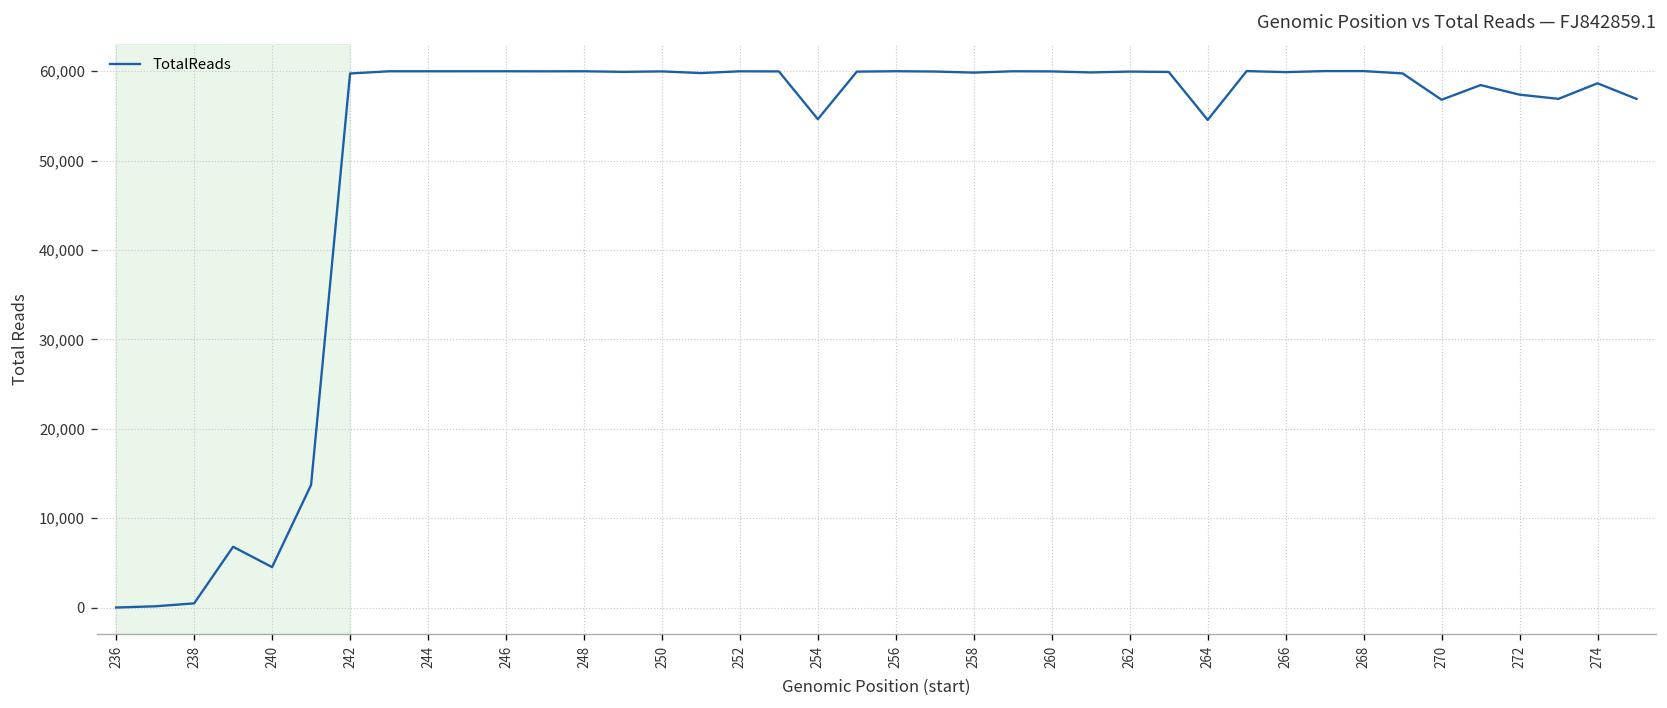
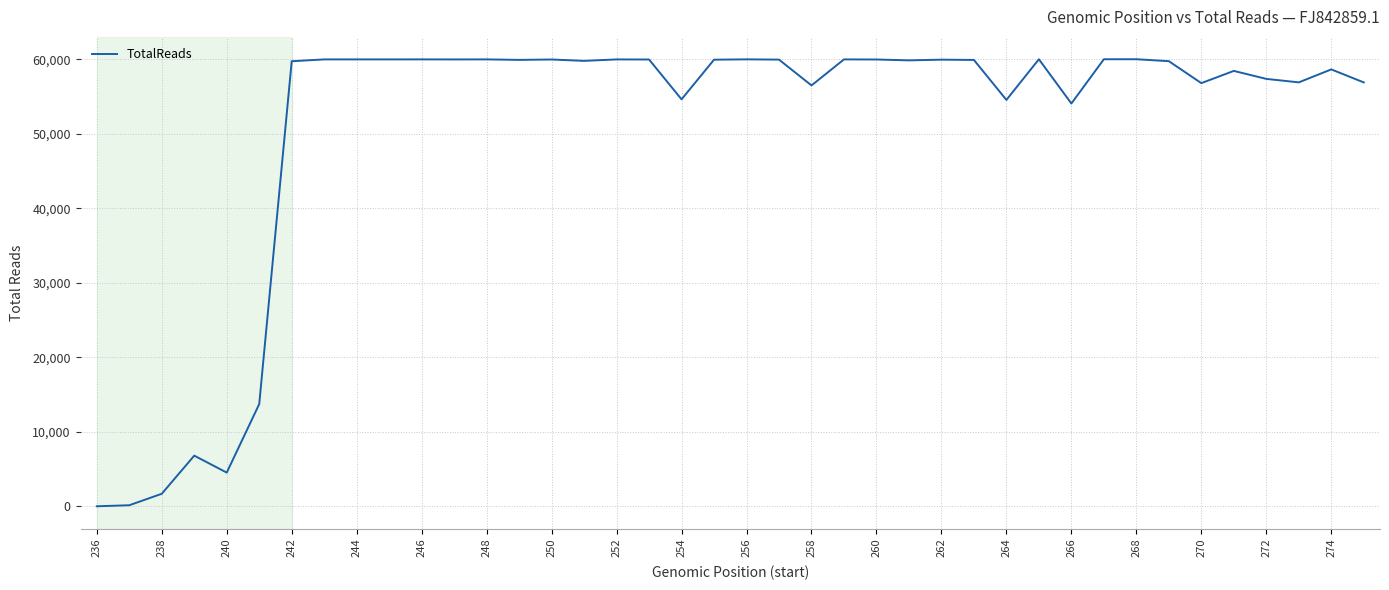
  {
    "236": "0",
-   "238": "0",
+   "238": "2,000",
    "240": "5,000",
    "242": "60,000",
    "244": "60,000",
    "246": "60,000",
    "248": "60,000",
    "250": "60,000",
    "252": "60,000",
    "254": "55,000",
    "256": "60,000",
-   "258": "60,000",
+   "258": "57,000",
    "260": "60,000",
    "262": "60,000",
    "264": "55,000",
-   "266": "60,000",
+   "266": "54,000",
    "268": "60,000",
    "270": "57,000",
    "272": "57,000",
    "274": "59,000"
  }
